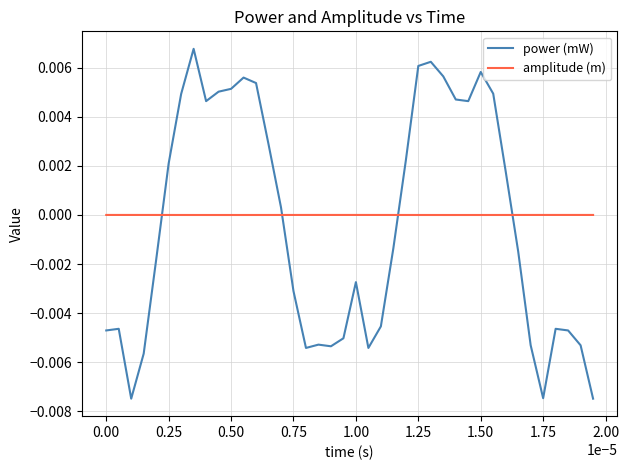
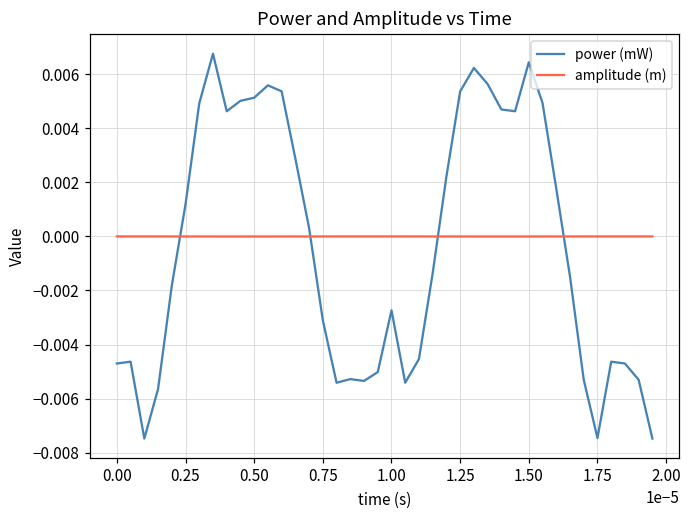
  {
    "power (mW)": {
      "0.00": -0.0047,
-     "0.25": 0.0021,
+     "0.25": 0.0012,
      "0.50": 0.0051,
      "0.75": -0.0031,
      "1.00": -0.0027,
-     "1.25": 0.0061,
-     "1.50": 0.0058,
+     "1.25": 0.0054,
+     "1.50": 0.0064,
      "1.75": -0.0075
    },
    "amplitude (m)": {
      "0.00": 0.0000,
      "0.25": 0.0000,
      "0.50": 0.0000,
      "0.75": 0.0000,
      "1.00": 0.0000,
      "1.25": 0.0000,
      "1.50": 0.0000,
      "1.75": 0.0000
    }
  }
